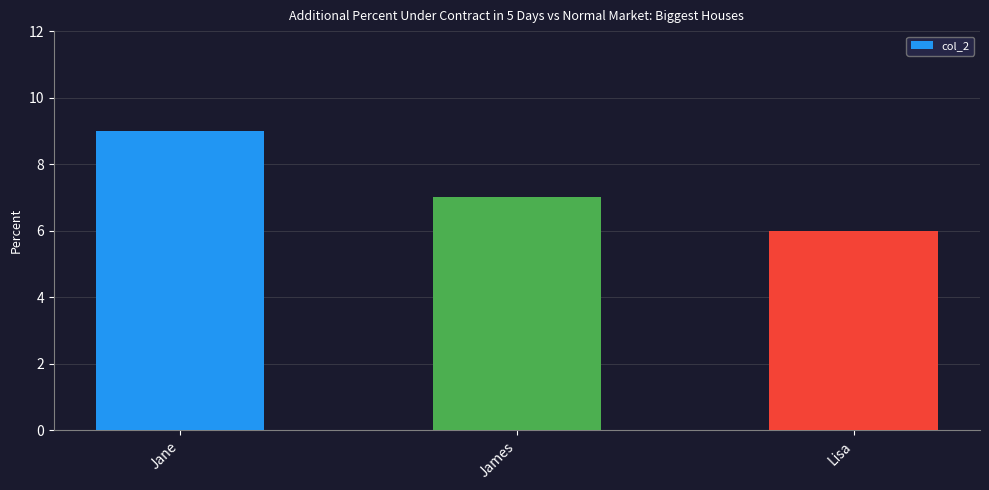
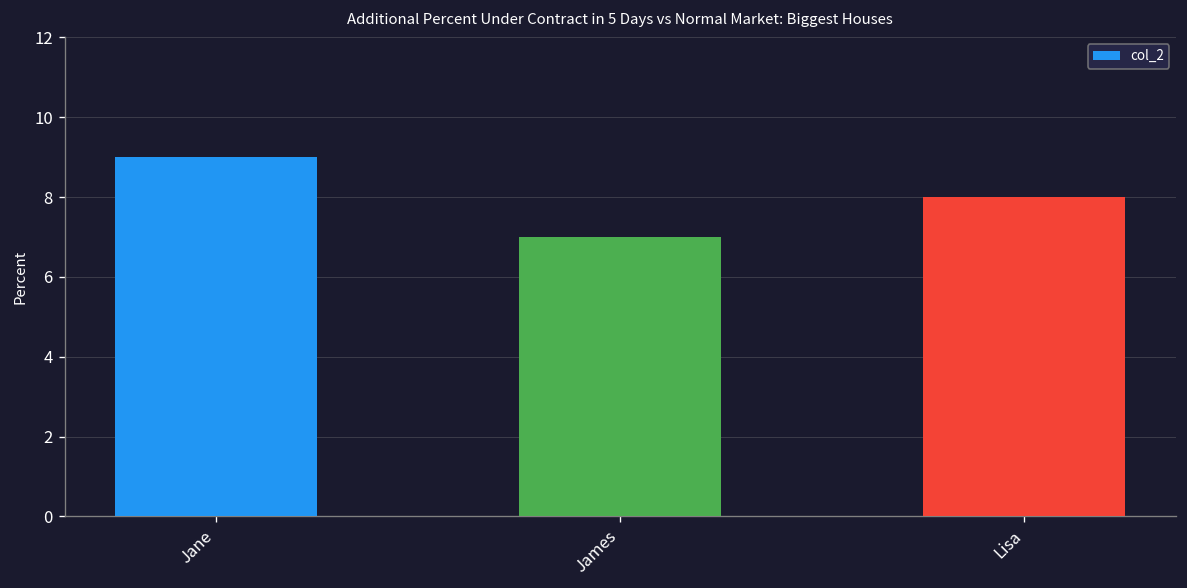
  {
    "Jane": 9,
    "James": 7,
-   "Lisa": 6
+   "Lisa": 8
  }
